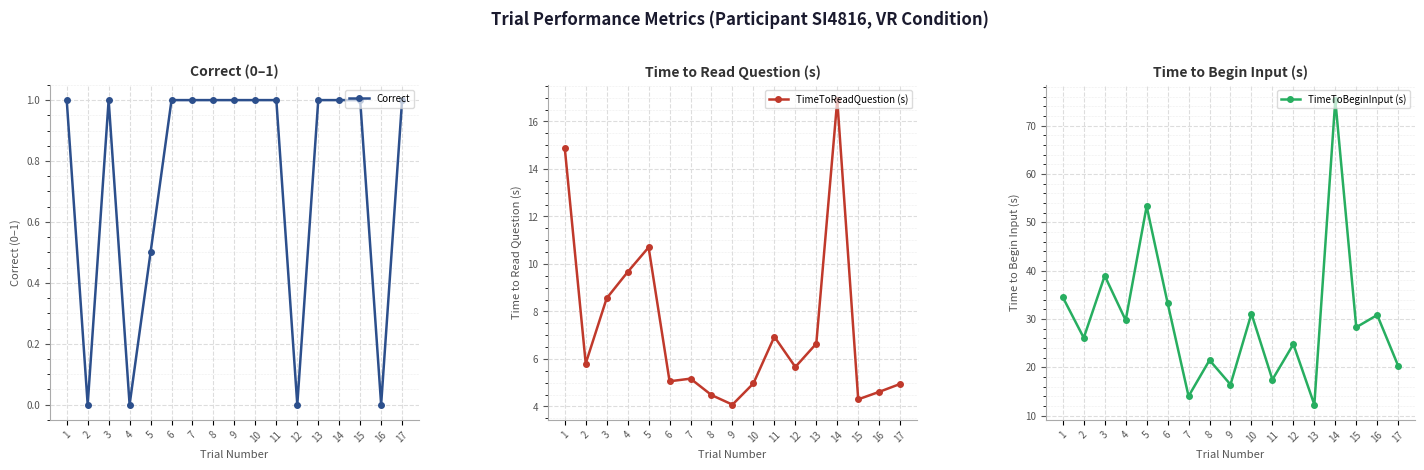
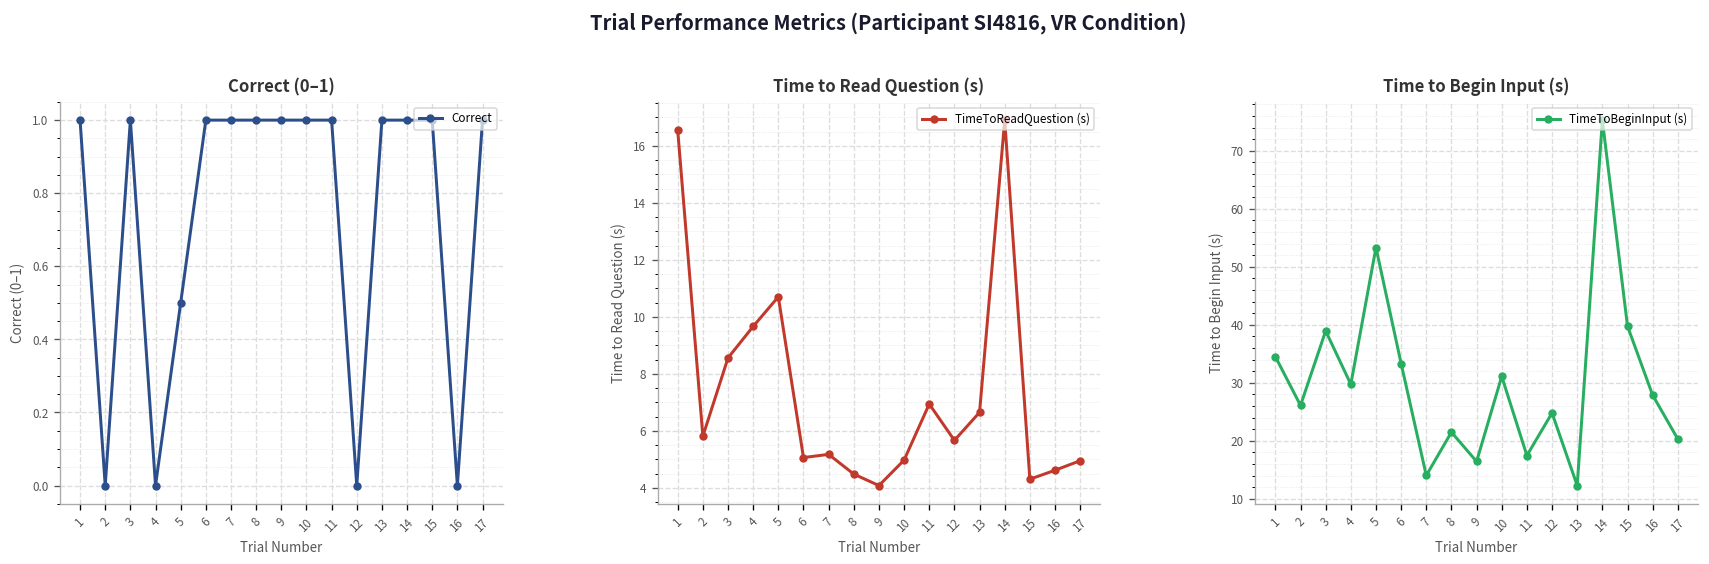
  {
    "Correct (0–1)": {
      "1": 1.00,
      "2": 0.00,
      "3": 1.00,
      "4": 0.00,
      "5": 0.50,
      "6": 1.00,
      "7": 1.00,
      "8": 1.00,
      "9": 1.00,
      "10": 1.00,
      "11": 1.00,
      "12": 0.00,
      "13": 1.00,
      "14": 1.00,
      "16": 0.00
    },
    "Time to Read Question (s)": {
-     "1": 14.9,
+     "1": 16.5,
      "2": 5.8,
      "3": 8.6,
      "4": 9.7,
      "5": 10.7,
      "6": 5.1,
      "7": 5.2,
      "8": 4.5,
      "9": 4.1,
      "10": 5.0,
      "11": 6.9,
      "12": 5.7,
      "13": 6.6,
      "15": 4.3,
      "16": 4.6,
      "17": 4.9
    },
    "Time to Begin Input (s)": {
      "1": 35,
      "2": 26,
      "3": 39,
      "4": 30,
      "5": 53,
      "6": 33,
      "7": 14,
      "8": 21,
      "9": 16,
      "10": 31,
      "11": 17,
      "12": 25,
      "13": 12,
-     "15": 28,
-     "16": 31,
+     "15": 40,
+     "16": 28,
      "17": 20
    }
  }
